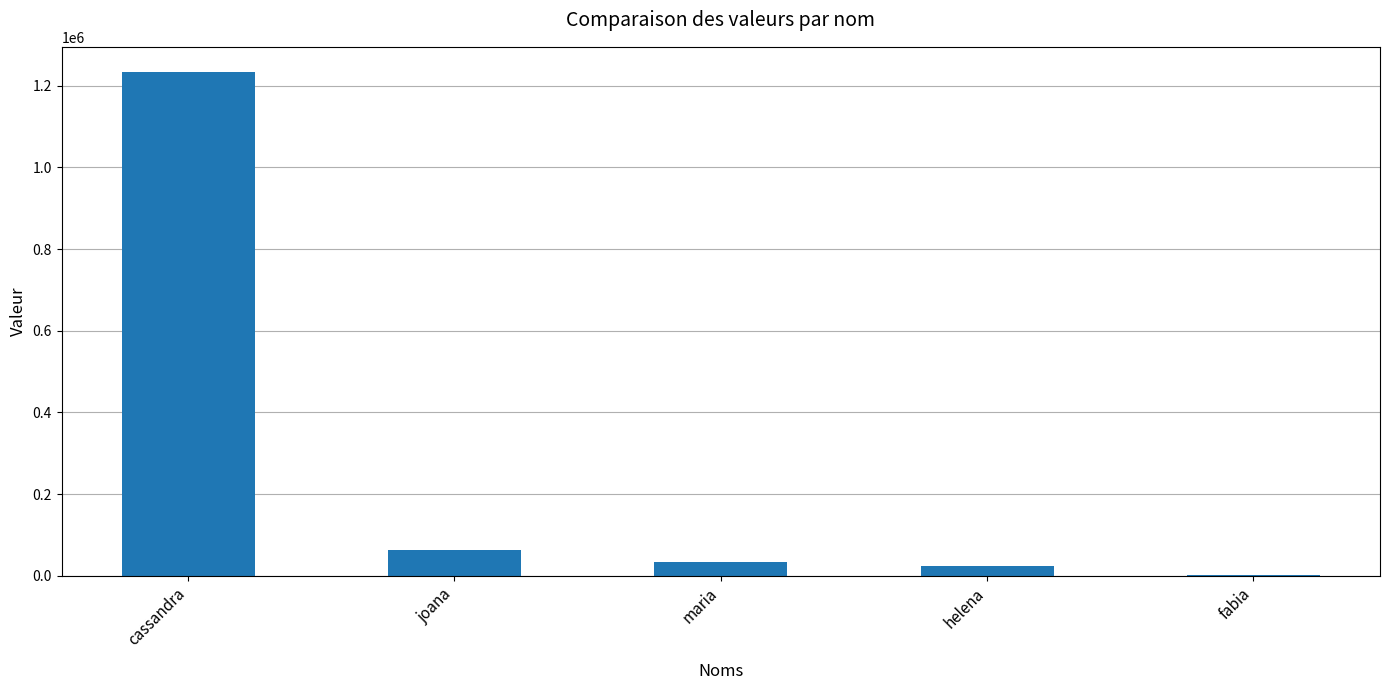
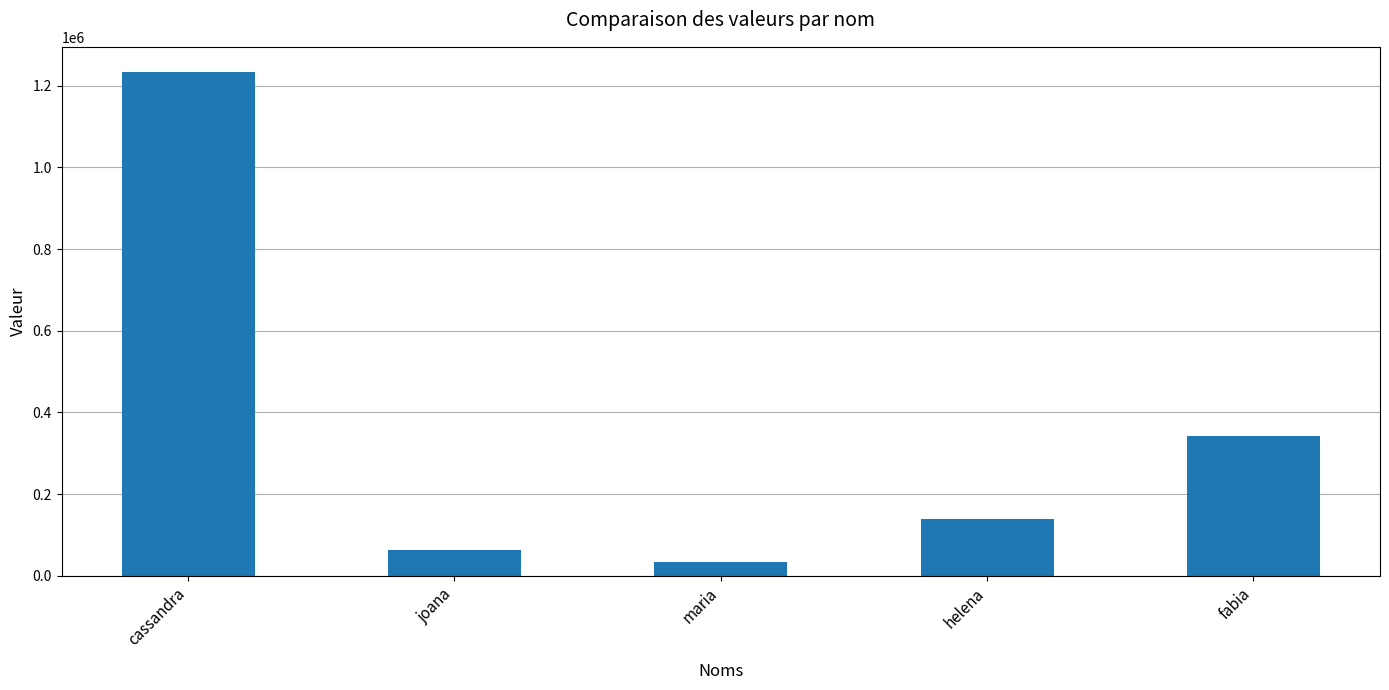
  {
    "cassandra": 1230000,
    "joana": 60000,
    "maria": 30000,
-   "helena": 20000,
-   "fabia": 0
+   "helena": 140000,
+   "fabia": 340000
  }
